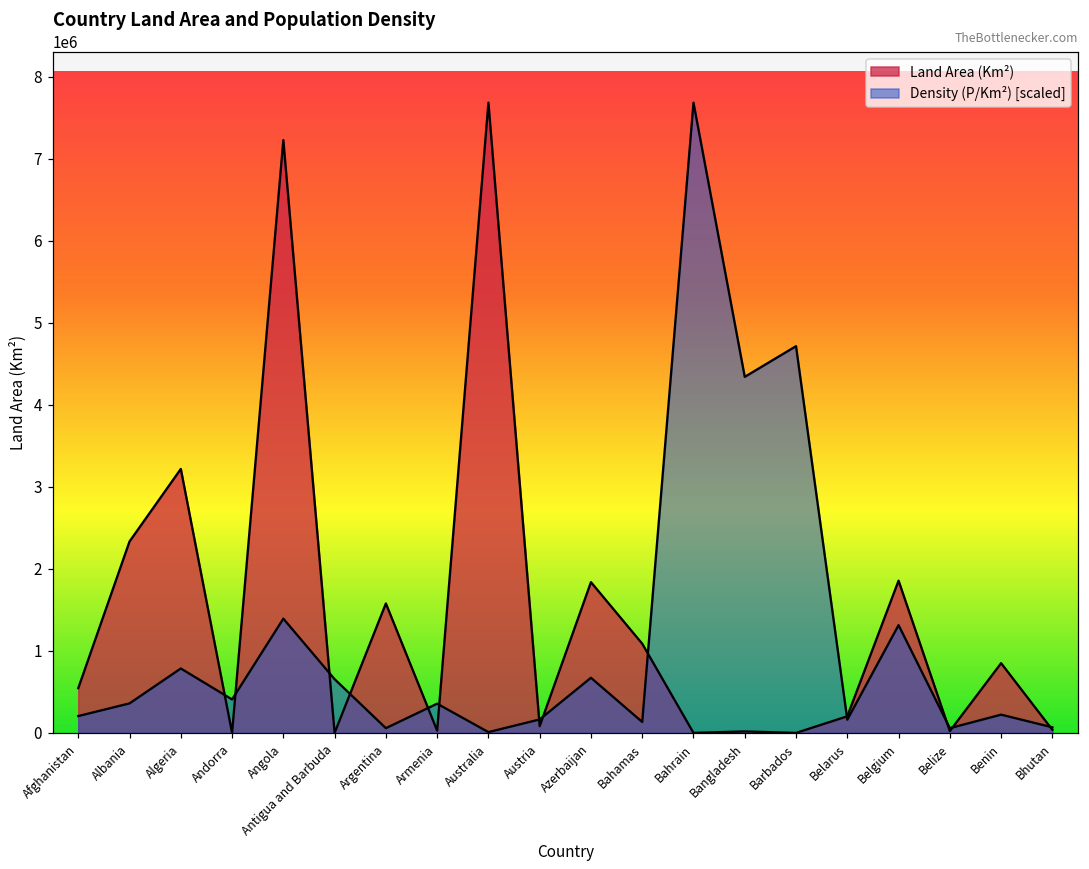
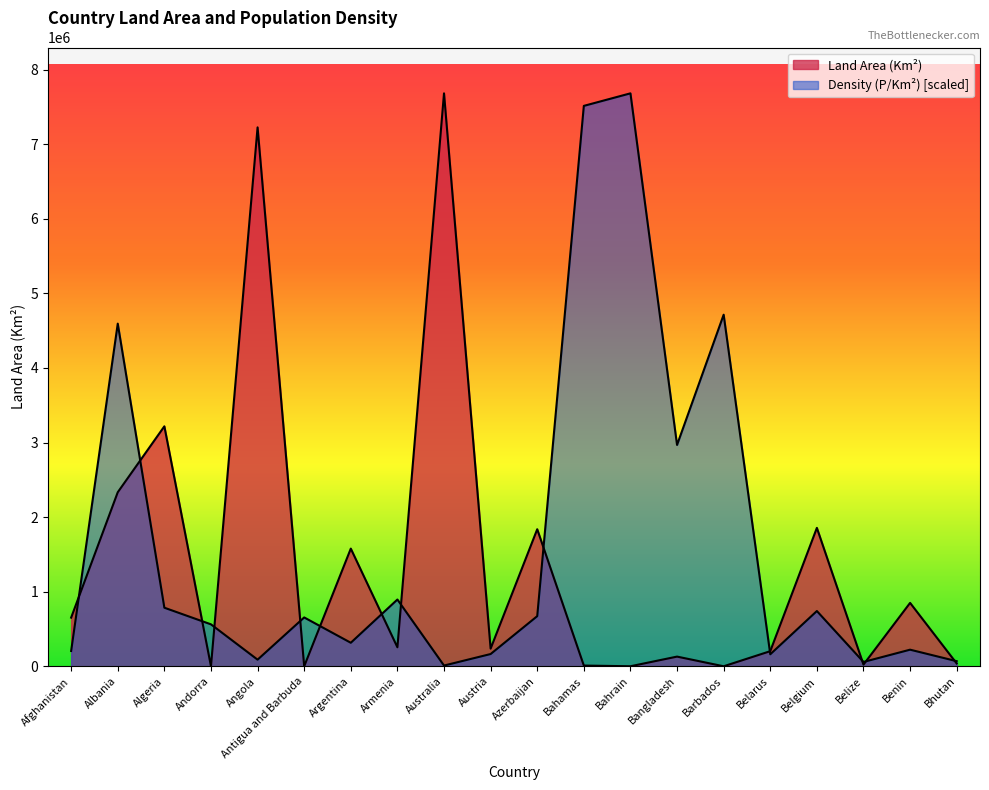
  {
    "Land Area (Km²)": {
-     "Afghanistan": 500000,
+     "Afghanistan": 700000,
      "Albania": 2300000,
      "Algeria": 3200000,
      "Andorra": 0,
      "Angola": 7200000,
      "Antigua and Barbuda": 0,
      "Argentina": 1600000,
-     "Armenia": 0,
+     "Armenia": 300000,
      "Australia": 7700000,
-     "Austria": 100000,
+     "Austria": 200000,
      "Azerbaijan": 1800000,
-     "Bahamas": 1100000,
+     "Bahamas": 0,
      "Bahrain": 0,
-     "Bangladesh": 0,
+     "Bangladesh": 100000,
      "Barbados": 0,
      "Belarus": 200000,
      "Belgium": 1900000,
      "Belize": 0,
      "Benin": 900000
    },
    "Density (P/Km²) [scaled]": {
      "Afghanistan": 200000,
-     "Albania": 400000,
+     "Albania": 4600000,
      "Algeria": 800000,
-     "Andorra": 400000,
-     "Angola": 1400000,
+     "Andorra": 600000,
+     "Angola": 100000,
      "Antigua and Barbuda": 700000,
-     "Argentina": 100000,
-     "Armenia": 400000,
+     "Argentina": 300000,
+     "Armenia": 900000,
      "Australia": 0,
      "Austria": 200000,
      "Azerbaijan": 700000,
-     "Bahamas": 100000,
+     "Bahamas": 7500000,
      "Bahrain": 7700000,
-     "Bangladesh": 4300000,
+     "Bangladesh": 3000000,
      "Barbados": 4700000,
      "Belarus": 200000,
-     "Belgium": 1300000,
+     "Belgium": 700000,
      "Belize": 100000,
      "Benin": 200000
    }
  }
